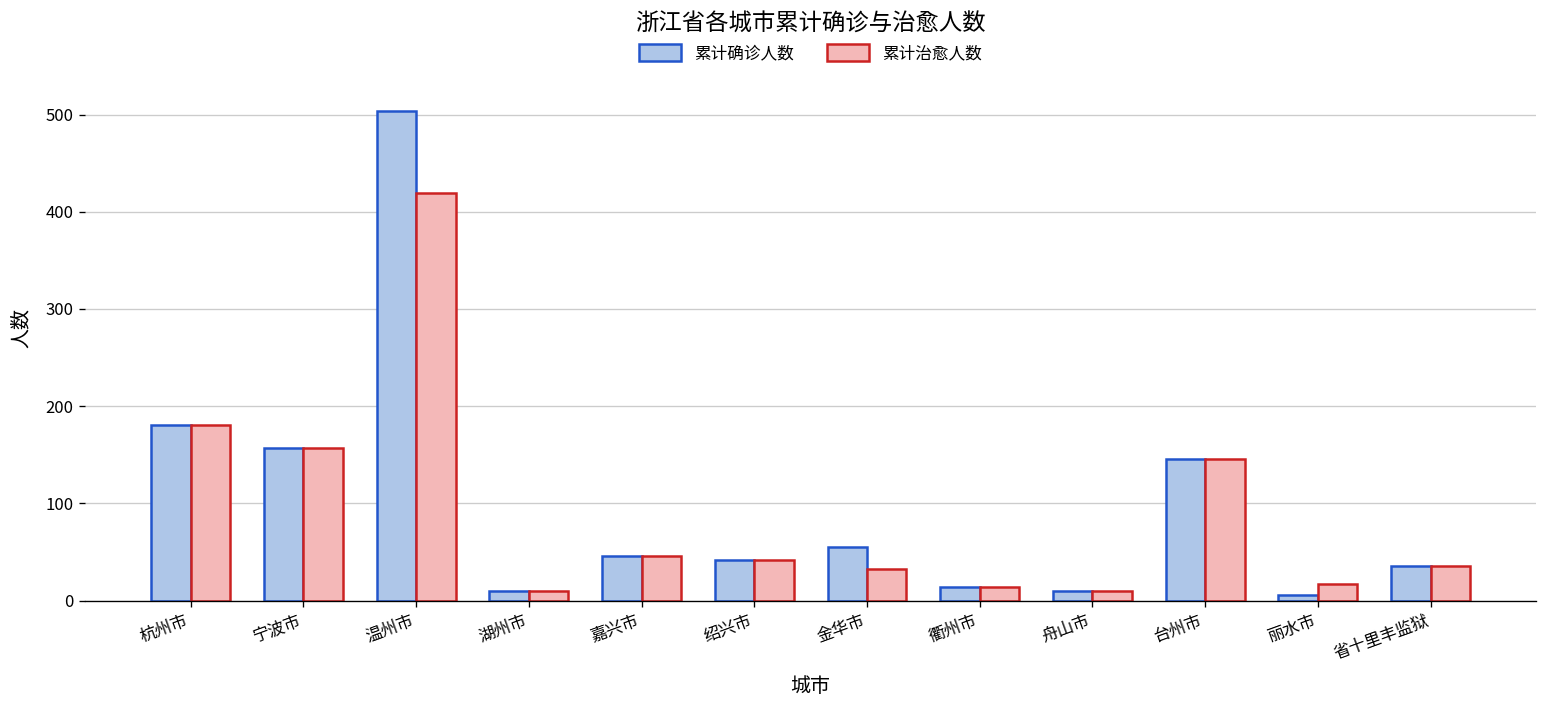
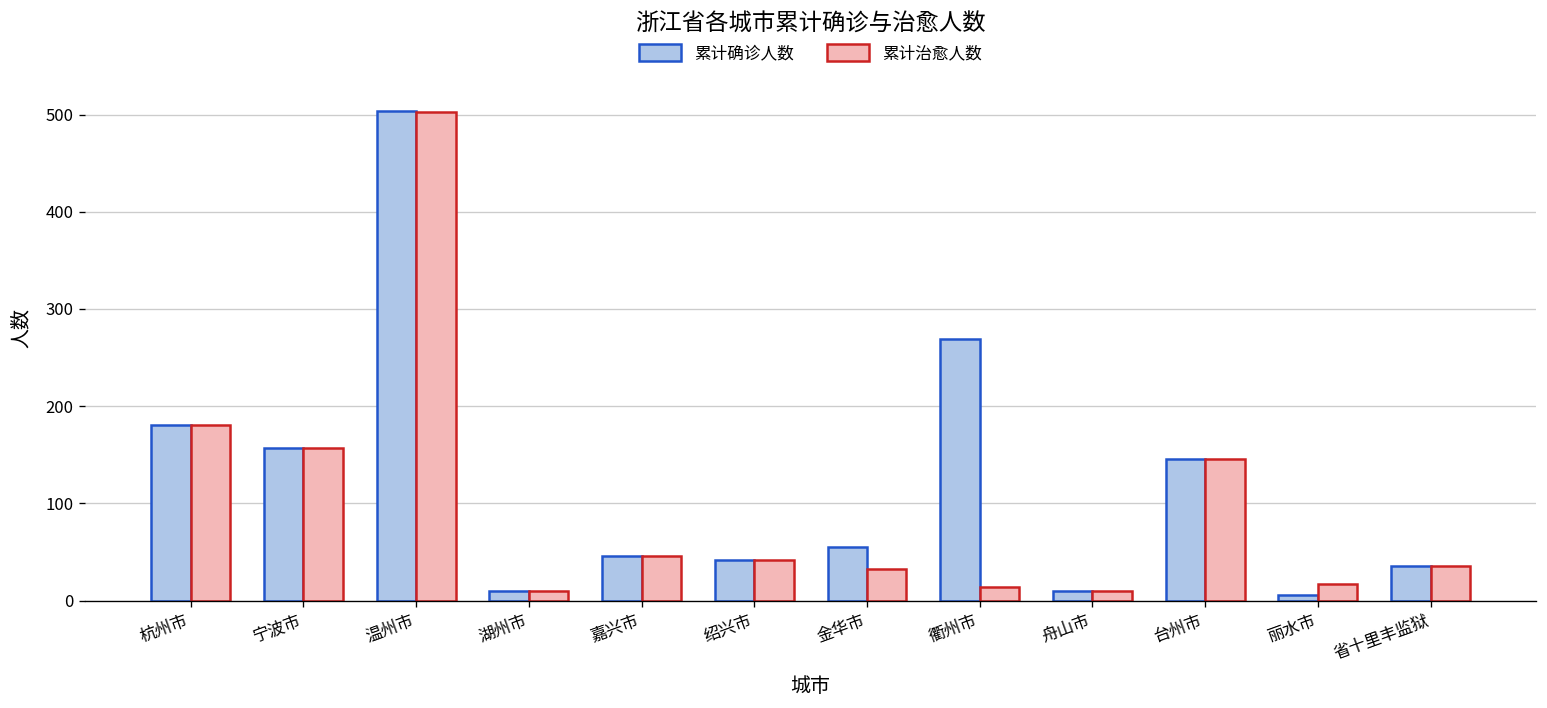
  {
    "累计确诊人数": {
      "杭州市": 180,
      "宁波市": 160,
      "温州市": 500,
      "湖州市": 10,
      "嘉兴市": 50,
      "绍兴市": 40,
      "金华市": 60,
-     "衢州市": 10,
+     "衢州市": 270,
      "舟山市": 10,
      "台州市": 150,
      "丽水市": 10,
      "省十里丰监狱": 40
    },
    "累计治愈人数": {
      "杭州市": 180,
      "宁波市": 160,
-     "温州市": 420,
+     "温州市": 500,
      "湖州市": 10,
      "嘉兴市": 50,
      "绍兴市": 40,
      "金华市": 30,
      "衢州市": 10,
      "舟山市": 10,
      "台州市": 150,
      "丽水市": 20,
      "省十里丰监狱": 40
    }
  }
